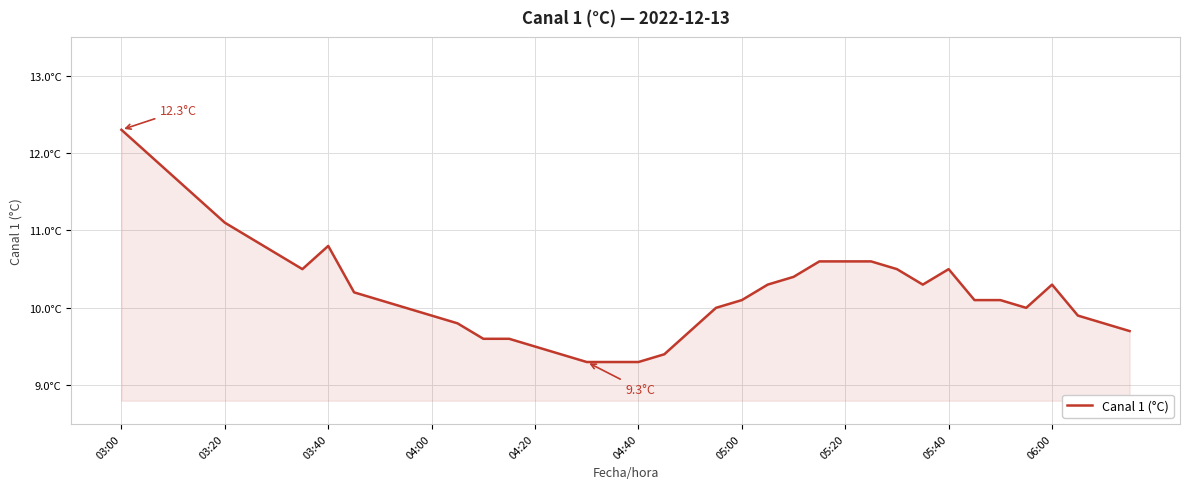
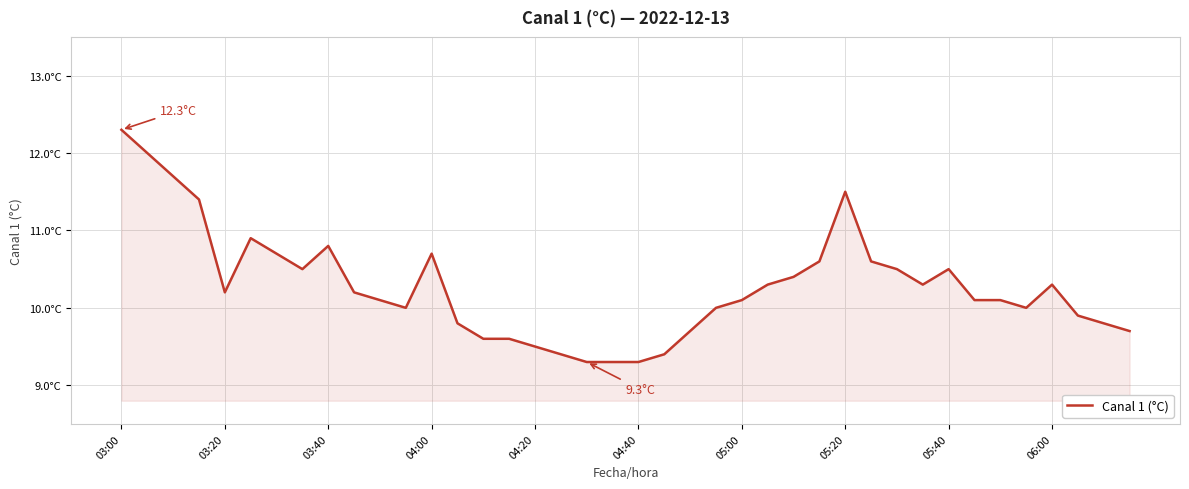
  {
-   "03:20": "11.1°C",
+   "03:20": "10.2°C",
    "03:40": "10.8°C",
-   "04:00": "9.9°C",
+   "04:00": "10.7°C",
    "04:20": "9.5°C",
    "05:00": "10.1°C",
-   "05:20": "10.6°C",
+   "05:20": "11.5°C",
    "05:40": "10.5°C",
    "06:00": "10.3°C"
  }
